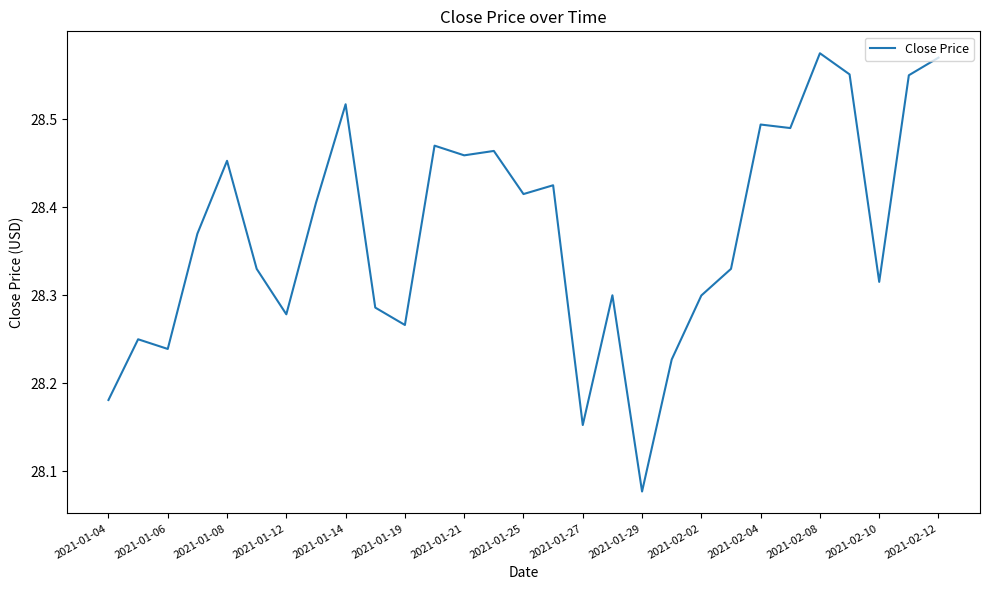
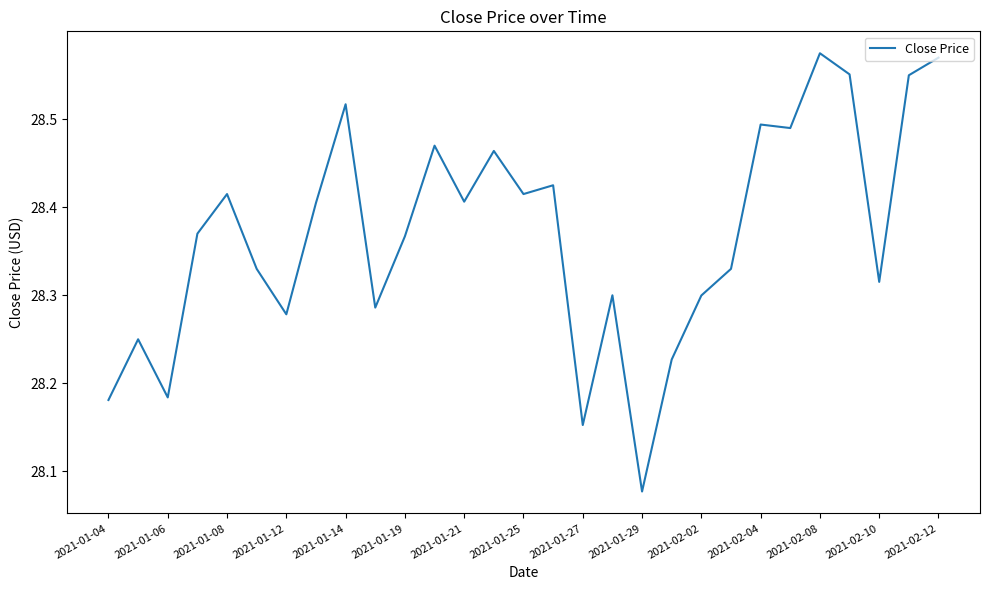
  {
    "2021-01-04": 28.18,
-   "2021-01-06": 28.24,
-   "2021-01-08": 28.45,
+   "2021-01-06": 28.18,
+   "2021-01-08": 28.42,
    "2021-01-12": 28.28,
    "2021-01-14": 28.52,
-   "2021-01-19": 28.27,
-   "2021-01-21": 28.46,
+   "2021-01-19": 28.37,
+   "2021-01-21": 28.41,
    "2021-01-25": 28.42,
    "2021-01-27": 28.15,
    "2021-01-29": 28.08,
    "2021-02-02": 28.30,
    "2021-02-04": 28.49,
    "2021-02-08": 28.58,
    "2021-02-10": 28.32
  }
